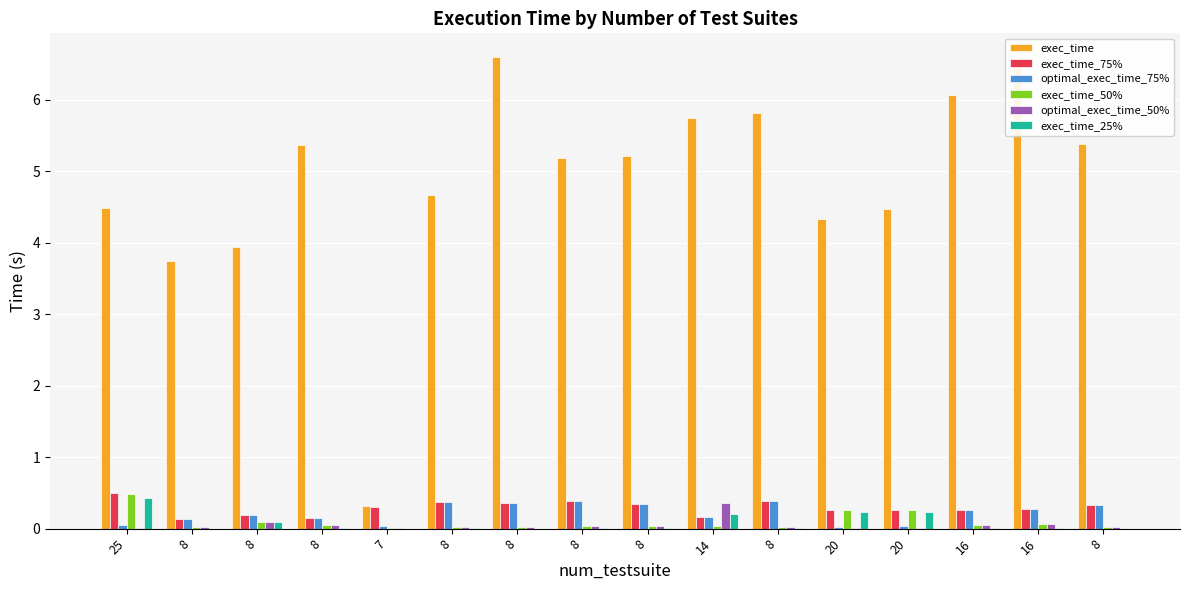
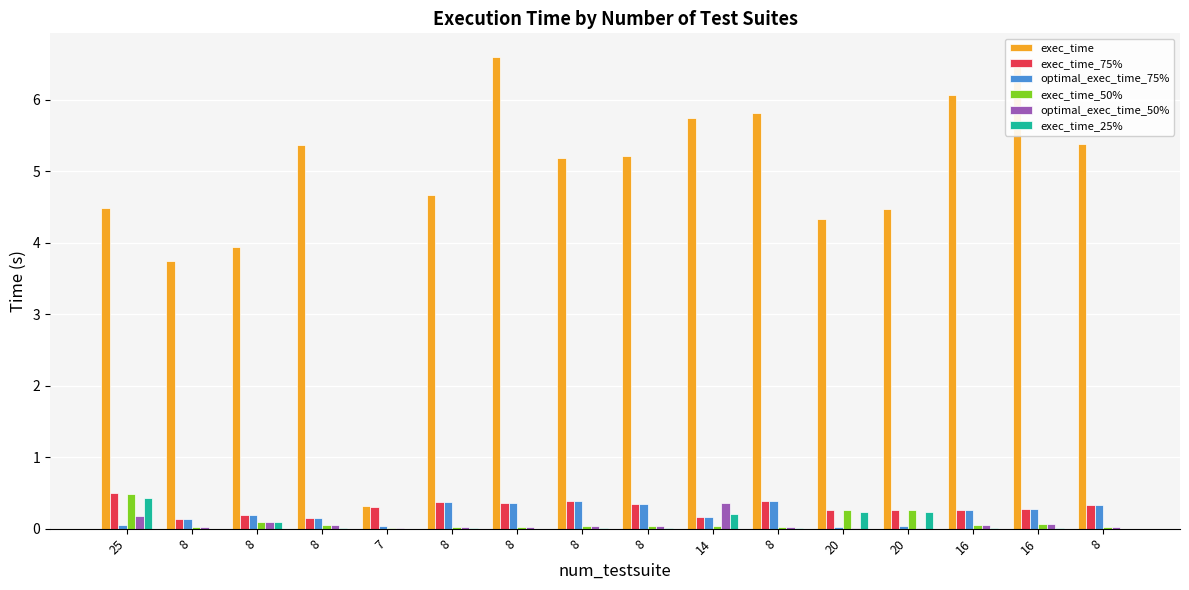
  {
    "exec_time": {
      "25": 4.5,
      "7": 0.3,
      "14": 5.7
    },
    "exec_time_75%": {
      "25": 0.5,
      "7": 0.3,
      "14": 0.2
    },
    "optimal_exec_time_75%": {
      "25": 0.1,
      "7": 0.0,
      "14": 0.2
    },
    "exec_time_50%": {
      "25": 0.5,
      "14": 0.0
    },
    "optimal_exec_time_50%": {
-     "25": 0.0,
+     "25": 0.2,
      "14": 0.4
    },
    "exec_time_25%": {
      "25": 0.4,
      "14": 0.2
    }
  }
